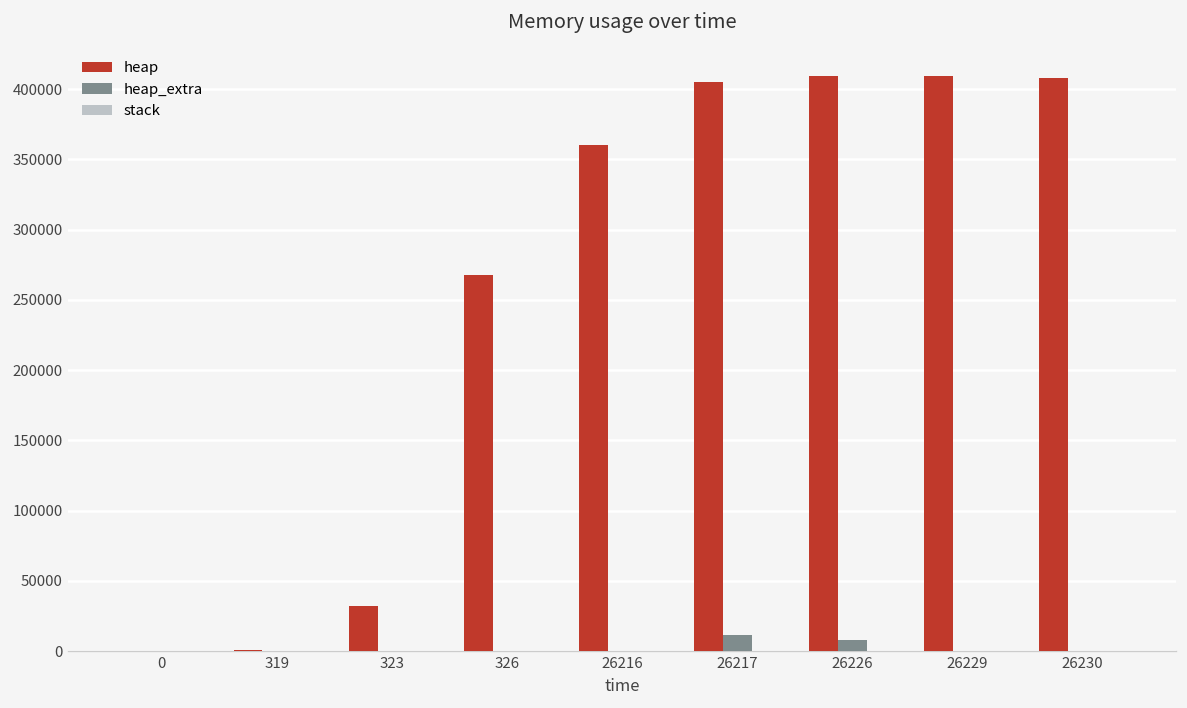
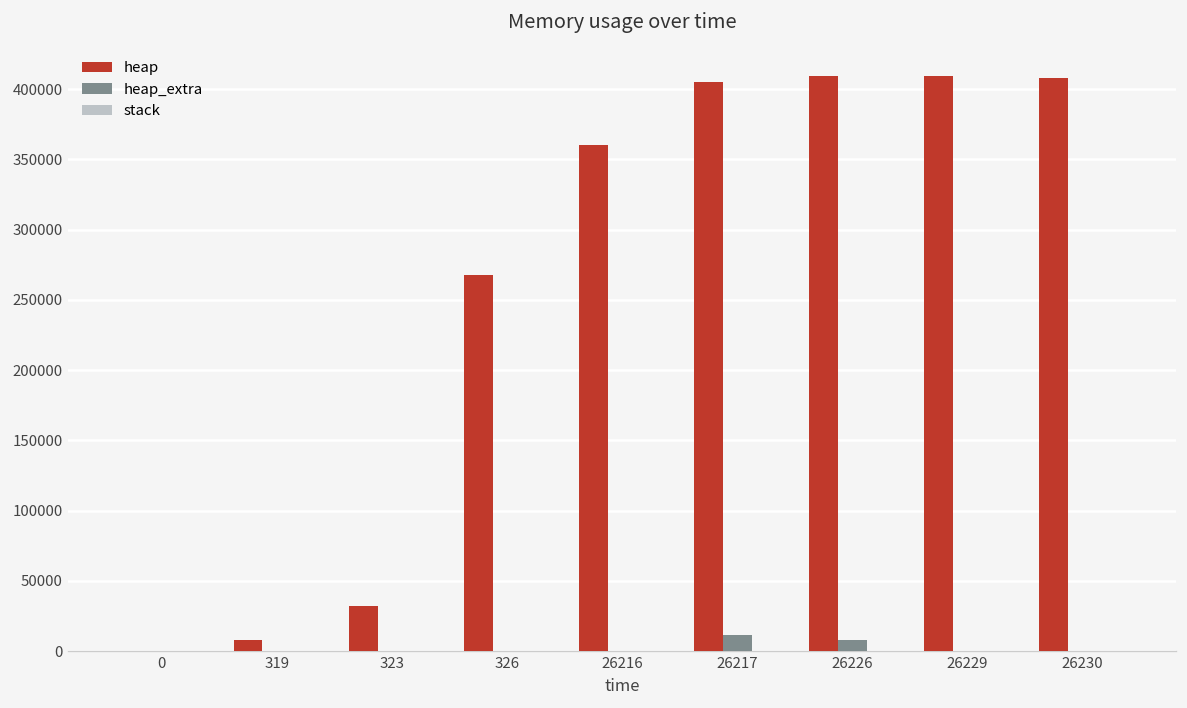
  {
    "heap": {
      "0": 0,
-     "319": 0,
+     "319": 8000,
      "323": 32000,
      "326": 268000,
      "26216": 360000,
      "26217": 405000,
      "26226": 409000,
      "26229": 409000,
      "26230": 408000
    },
    "heap_extra": {
      "0": 0,
      "26217": 11000,
      "26226": 8000
    },
    "stack": {
      "0": 0,
      "319": 0,
      "323": 0,
      "326": 0,
      "26216": 0,
      "26217": 0,
      "26226": 0,
      "26229": 0,
      "26230": 0
    }
  }
